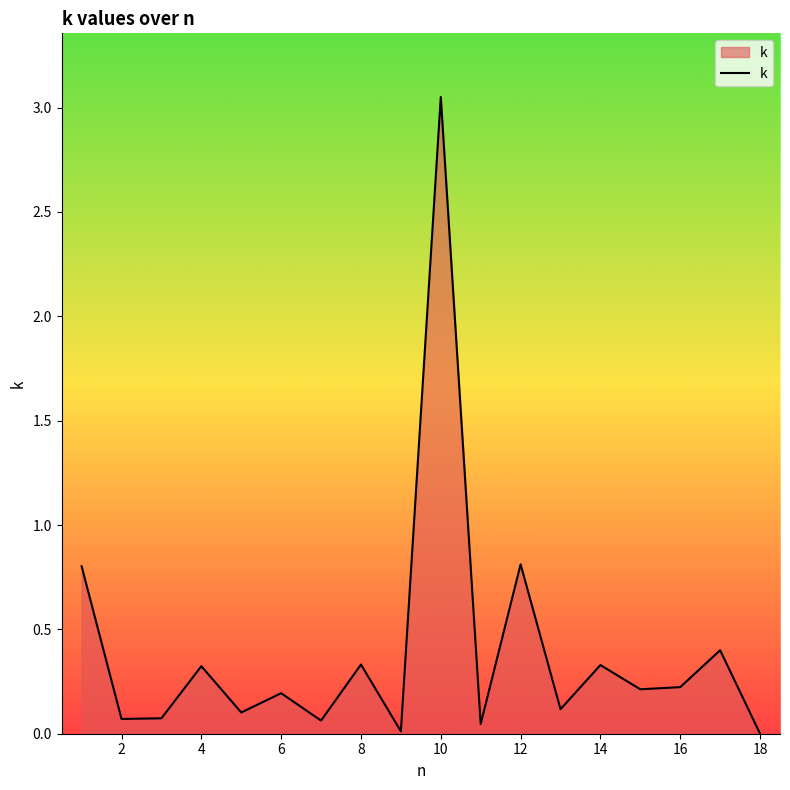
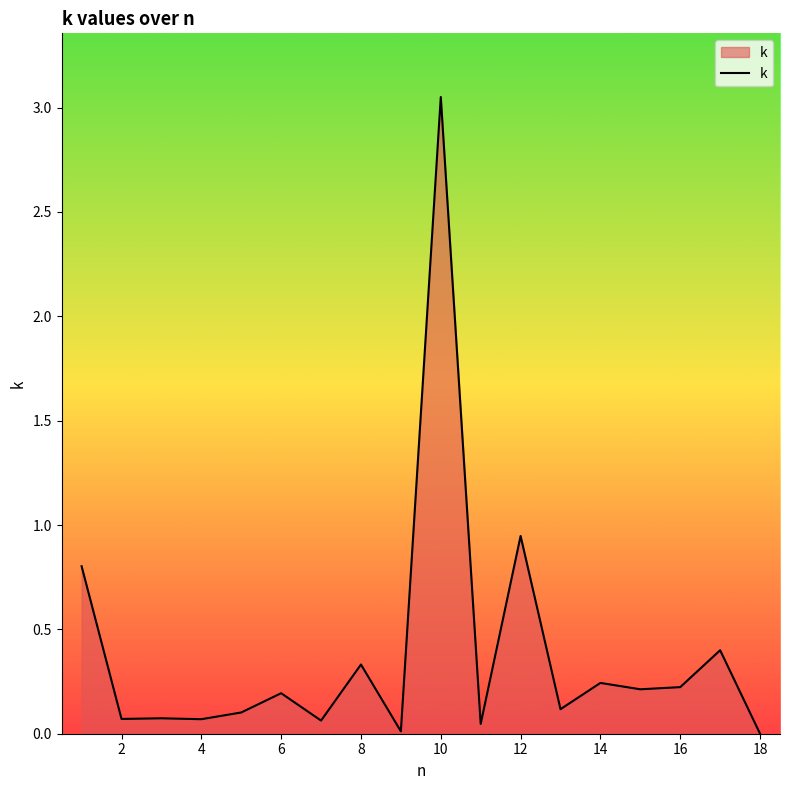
  {
    "2": 0.07,
-   "4": 0.32,
+   "4": 0.07,
    "6": 0.19,
    "8": 0.33,
    "10": 3.05,
-   "12": 0.81,
-   "14": 0.33,
+   "12": 0.95,
+   "14": 0.24,
    "16": 0.22,
    "18": 0.00
  }
